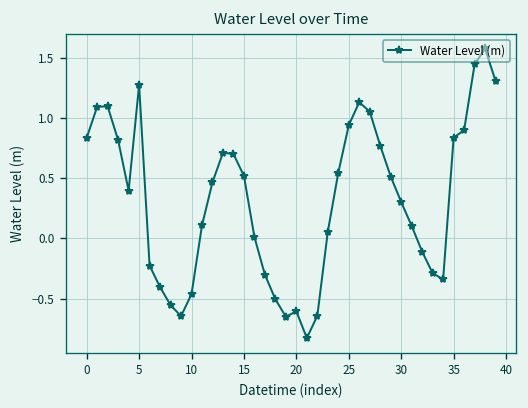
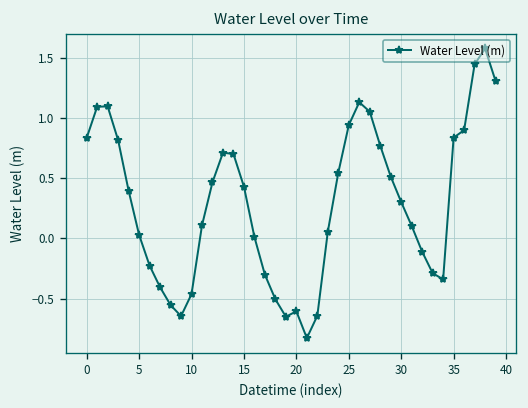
  {
    "0": 0.83,
-   "5": 1.27,
+   "5": 0.03,
    "10": -0.46,
-   "15": 0.52,
+   "15": 0.43,
    "20": -0.60,
    "25": 0.94,
    "30": 0.30,
    "35": 0.84
  }
